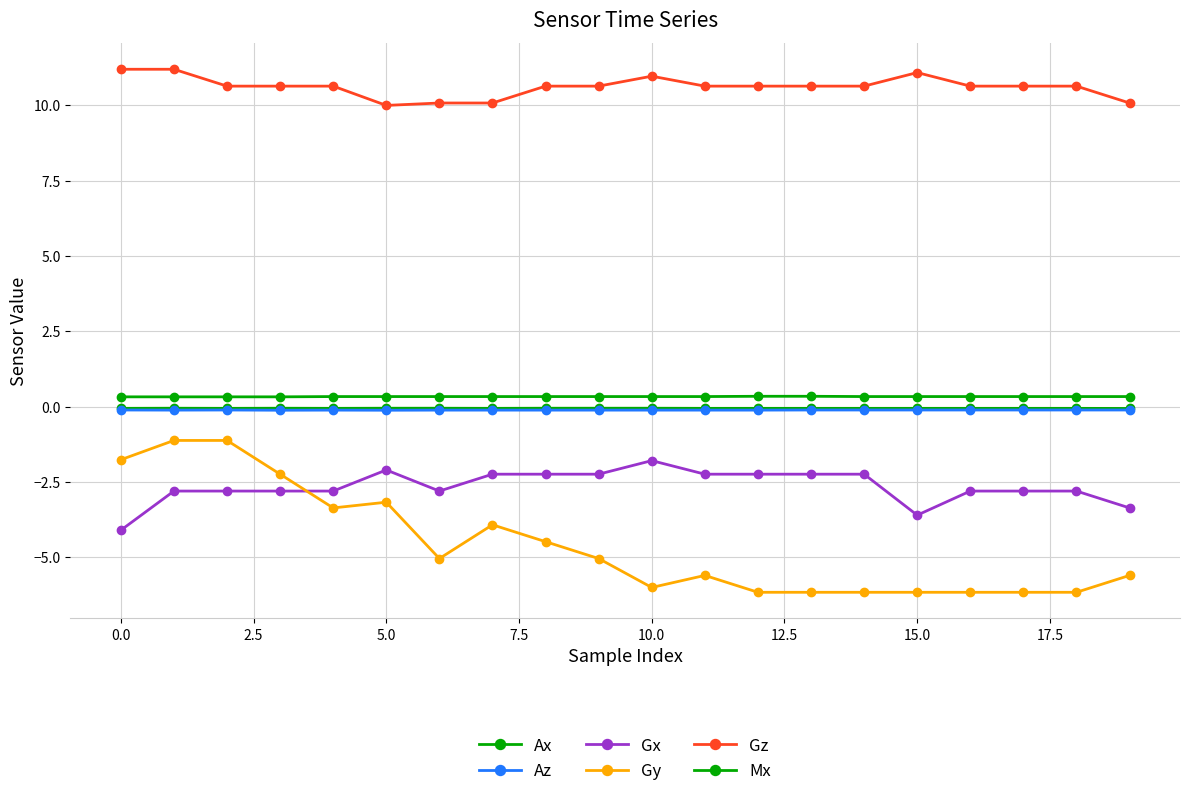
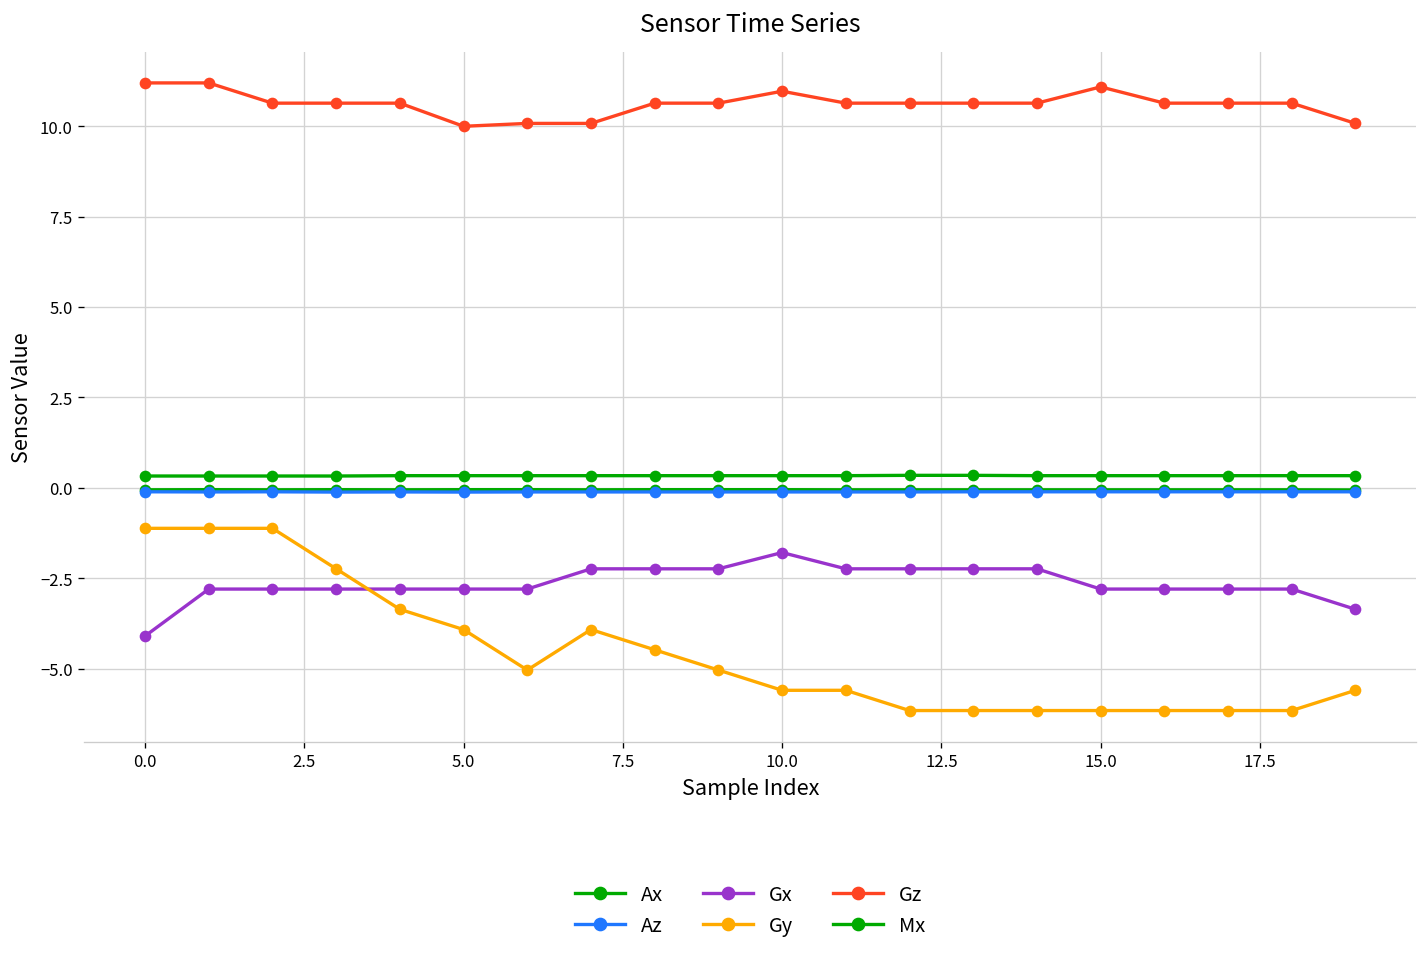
  {
    "Gx": {
      "0.0": -4.1,
-     "5.0": -2.1,
+     "5.0": -2.8,
      "10.0": -1.8,
-     "15.0": -3.6
+     "15.0": -2.8
    },
    "Gy": {
-     "0.0": -1.8,
-     "5.0": -3.2,
-     "10.0": -6.0,
+     "0.0": -1.1,
+     "5.0": -3.9,
+     "10.0": -5.6,
      "15.0": -6.2
    },
    "Gz": {
      "0.0": 11.2,
      "5.0": 10.0,
      "10.0": 11.0,
      "15.0": 11.1
    }
  }
